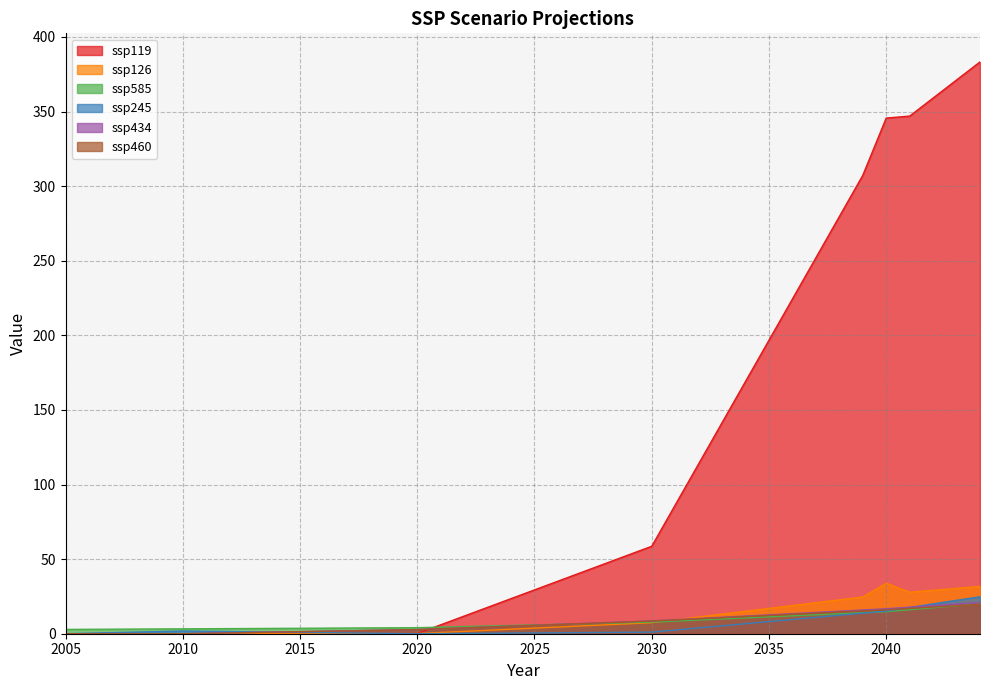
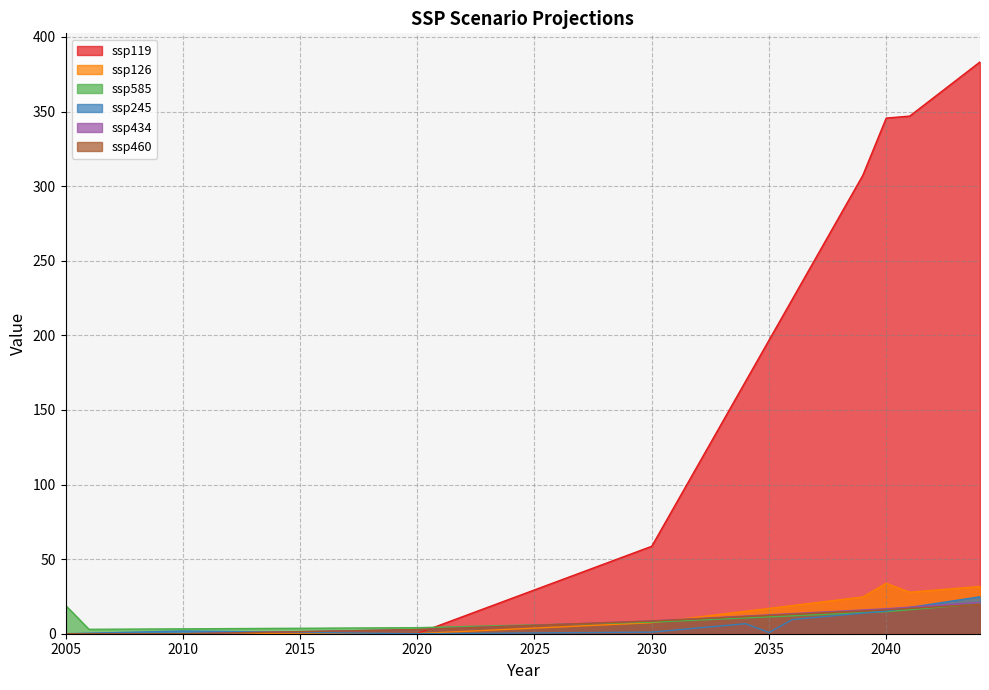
  {
    "ssp119": {
      "2025": 29,
      "2030": 59,
      "2035": 197,
      "2040": 346
    },
    "ssp126": {
      "2025": 4,
      "2035": 17,
      "2040": 34
    },
    "ssp585": {
-     "2005": 3,
+     "2005": 19,
      "2015": 4
    },
    "ssp245": {
      "2025": 1,
      "2030": 1,
-     "2035": 8
+     "2035": 1
    }
  }
